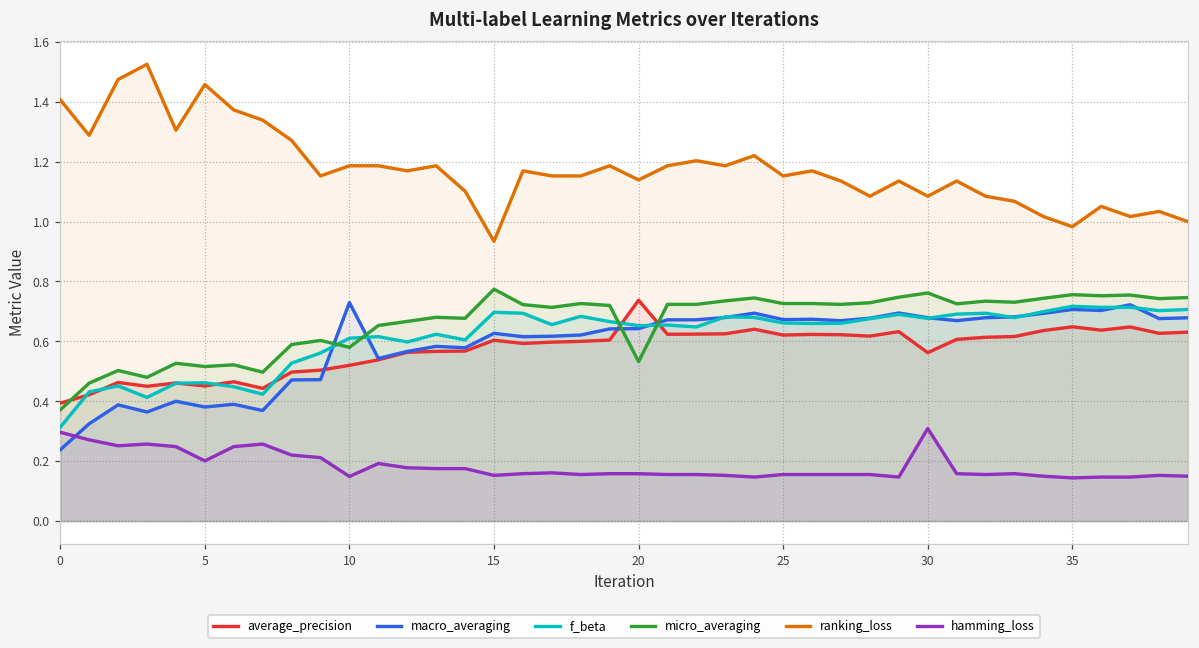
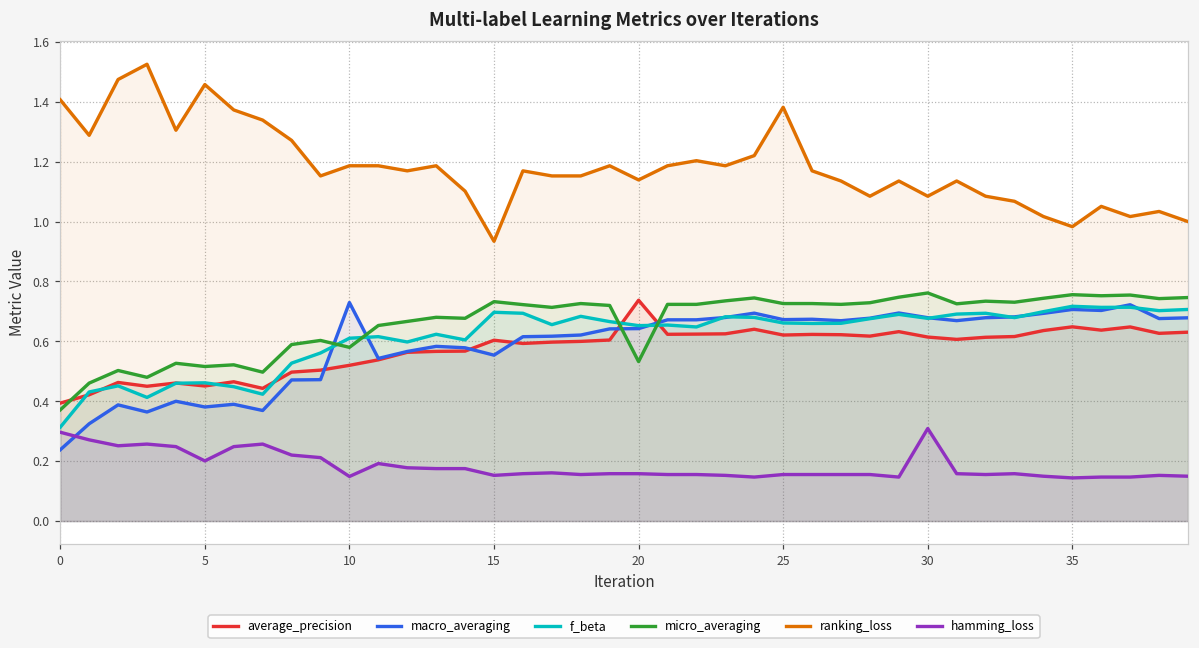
  {
    "average_precision": {
      "0": 0.39,
      "5": 0.45,
      "10": 0.52,
      "15": 0.60,
      "20": 0.74,
      "25": 0.62,
-     "30": 0.56,
+     "30": 0.61,
      "35": 0.65
    },
    "macro_averaging": {
      "0": 0.24,
      "5": 0.38,
      "10": 0.73,
-     "15": 0.63,
+     "15": 0.55,
      "20": 0.64,
      "25": 0.67,
      "35": 0.71
    },
    "f_beta": {
      "0": 0.31,
      "5": 0.46,
      "10": 0.61,
      "15": 0.70,
      "20": 0.65,
      "25": 0.66,
      "35": 0.72
    },
    "micro_averaging": {
      "0": 0.37,
      "5": 0.52,
      "10": 0.58,
-     "15": 0.77,
+     "15": 0.73,
      "20": 0.53,
      "25": 0.73,
      "30": 0.76,
      "35": 0.76
    },
    "ranking_loss": {
      "0": 1.41,
      "5": 1.46,
      "10": 1.19,
      "15": 0.93,
      "20": 1.14,
-     "25": 1.15,
+     "25": 1.38,
      "30": 1.08,
      "35": 0.98
    },
    "hamming_loss": {
      "0": 0.30,
      "5": 0.20,
      "10": 0.15,
      "15": 0.15,
      "20": 0.16,
      "25": 0.16,
      "30": 0.31,
      "35": 0.14
    }
  }
